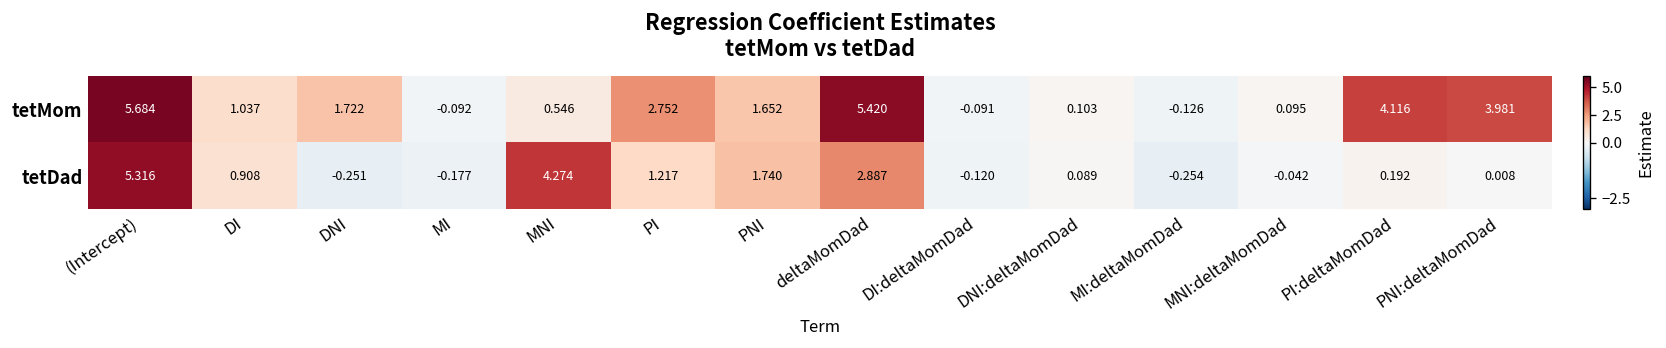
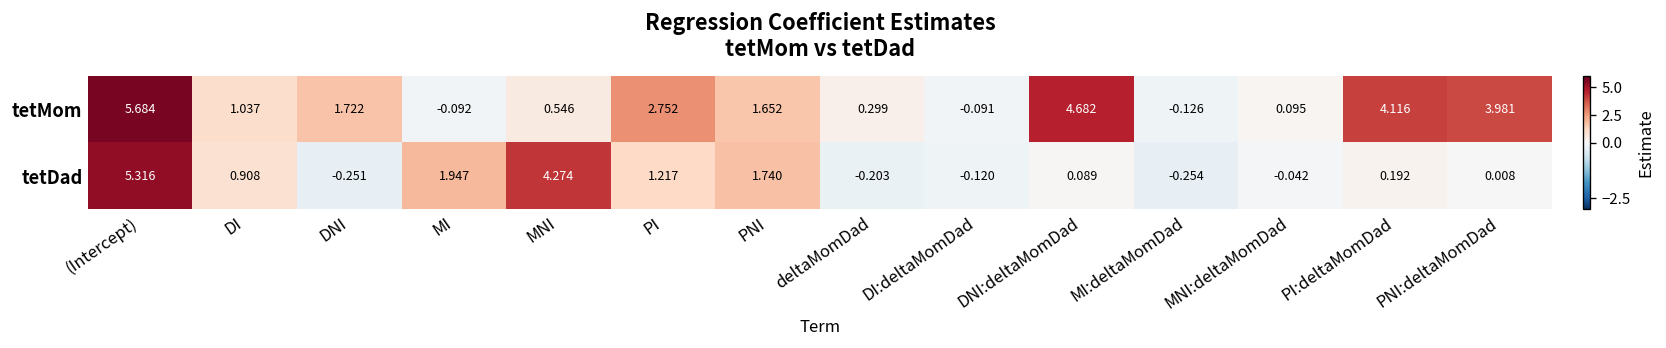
  {
    "tetMom": {
      "(Intercept)": 5.684,
      "DI": 1.037,
      "DNI": 1.722,
      "MI": -0.092,
      "MNI": 0.546,
      "PI": 2.752,
      "PNI": 1.652,
-     "deltaMomDad": 5.420,
+     "deltaMomDad": 0.299,
      "DI:deltaMomDad": -0.091,
-     "DNI:deltaMomDad": 0.103,
+     "DNI:deltaMomDad": 4.682,
      "MI:deltaMomDad": -0.126,
      "MNI:deltaMomDad": 0.095,
      "PI:deltaMomDad": 4.116,
      "PNI:deltaMomDad": 3.981
    },
    "tetDad": {
      "(Intercept)": 5.316,
      "DI": 0.908,
      "DNI": -0.251,
-     "MI": -0.177,
+     "MI": 1.947,
      "MNI": 4.274,
      "PI": 1.217,
      "PNI": 1.740,
-     "deltaMomDad": 2.887,
+     "deltaMomDad": -0.203,
      "DI:deltaMomDad": -0.120,
      "DNI:deltaMomDad": 0.089,
      "MI:deltaMomDad": -0.254,
      "MNI:deltaMomDad": -0.042,
      "PI:deltaMomDad": 0.192,
      "PNI:deltaMomDad": 0.008
    }
  }
